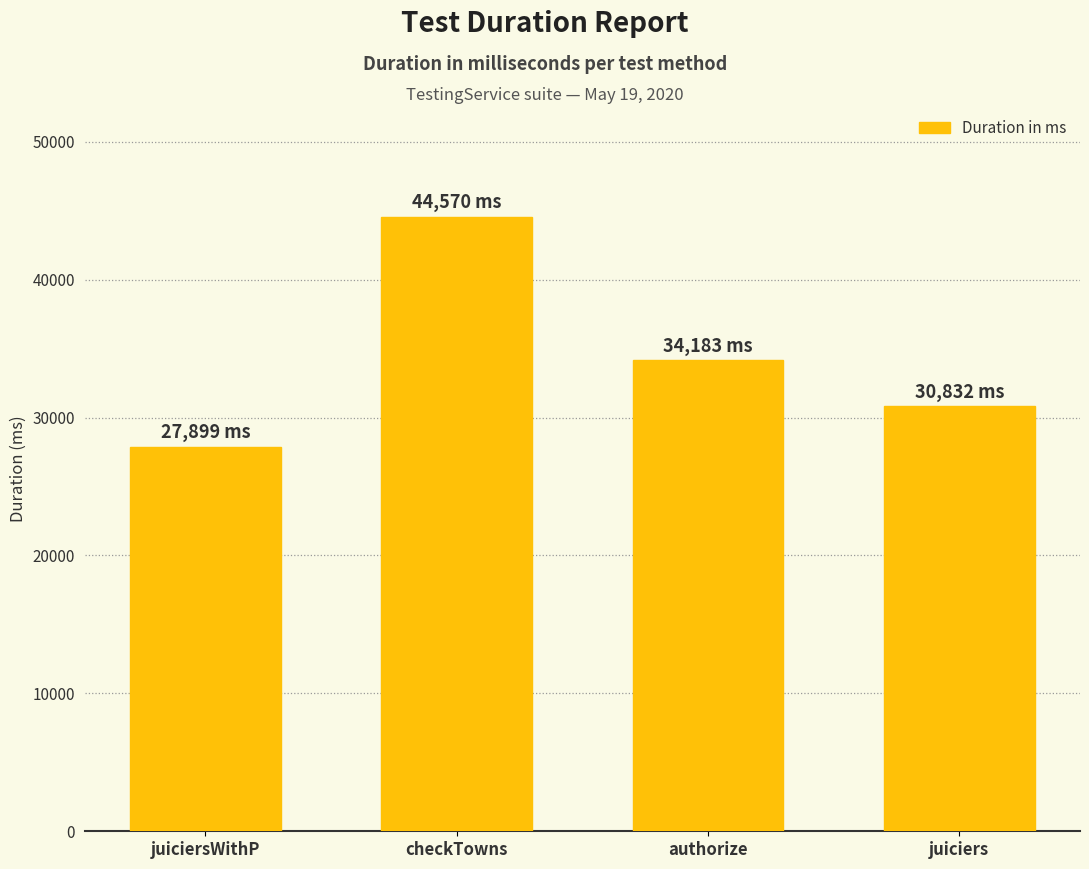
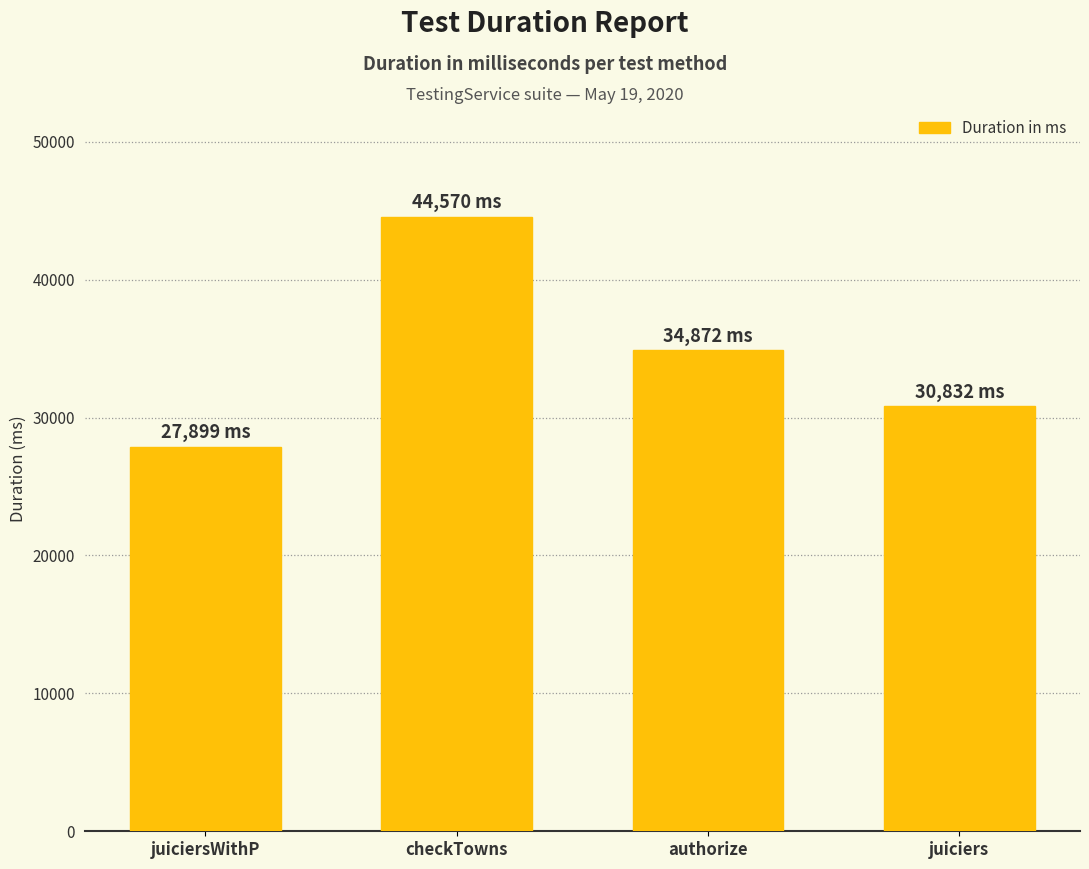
  {
    "juiciersWithP": "27,899",
    "checkTowns": "44,570",
-   "authorize": "34,183",
+   "authorize": "34,872",
    "juiciers": "30,832"
  }
